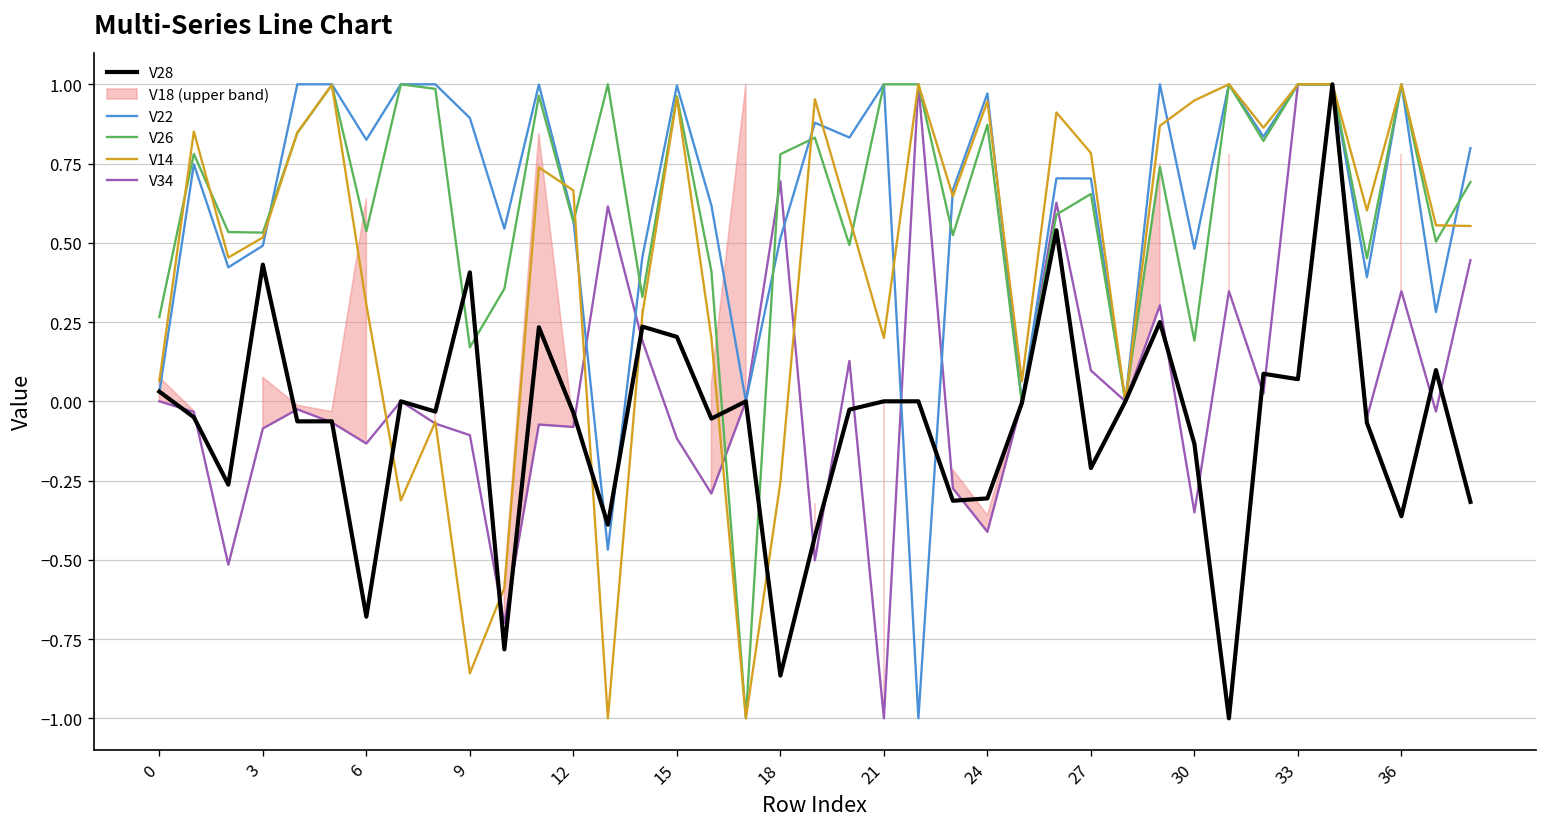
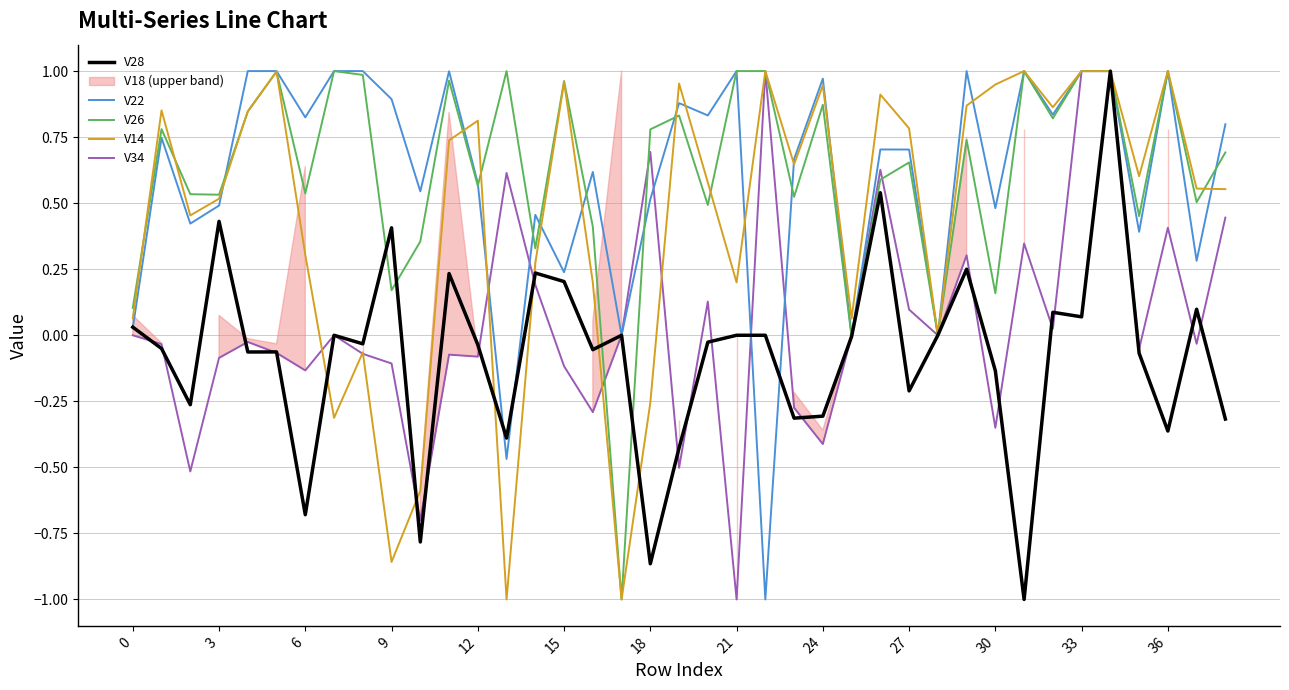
  {
    "V28": {
      "3": 0.43,
      "6": -0.68,
      "9": 0.41,
      "12": -0.04,
      "15": 0.20,
      "18": -0.86,
      "21": 0.00,
      "24": -0.31,
      "27": -0.21,
      "30": -0.13,
      "33": 0.07,
      "36": -0.36
    },
    "V22": {
      "3": 0.49,
      "6": 0.82,
      "9": 0.89,
-     "15": 1.00,
+     "15": 0.24,
      "18": 0.51,
      "24": 0.97,
      "27": 0.70,
      "30": 0.48
    },
    "V26": {
-     "0": 0.27,
+     "0": 0.10,
      "3": 0.53,
      "6": 0.54,
      "9": 0.17,
      "18": 0.78,
      "24": 0.87,
      "27": 0.65,
-     "30": 0.19
+     "30": 0.16
    },
    "V14": {
      "0": 0.06,
      "3": 0.52,
      "6": 0.30,
      "9": -0.86,
-     "12": 0.67,
+     "12": 0.81,
      "18": -0.26,
      "21": 0.20,
      "24": 0.95,
      "27": 0.78,
      "30": 0.95
    },
    "V34": {
      "0": 0.00,
      "3": -0.09,
      "6": -0.13,
      "9": -0.11,
      "12": -0.08,
      "15": -0.12,
      "18": 0.69,
      "21": -1.00,
      "24": -0.41,
      "27": 0.10,
      "30": -0.35,
-     "36": 0.35
+     "36": 0.41
    }
  }
